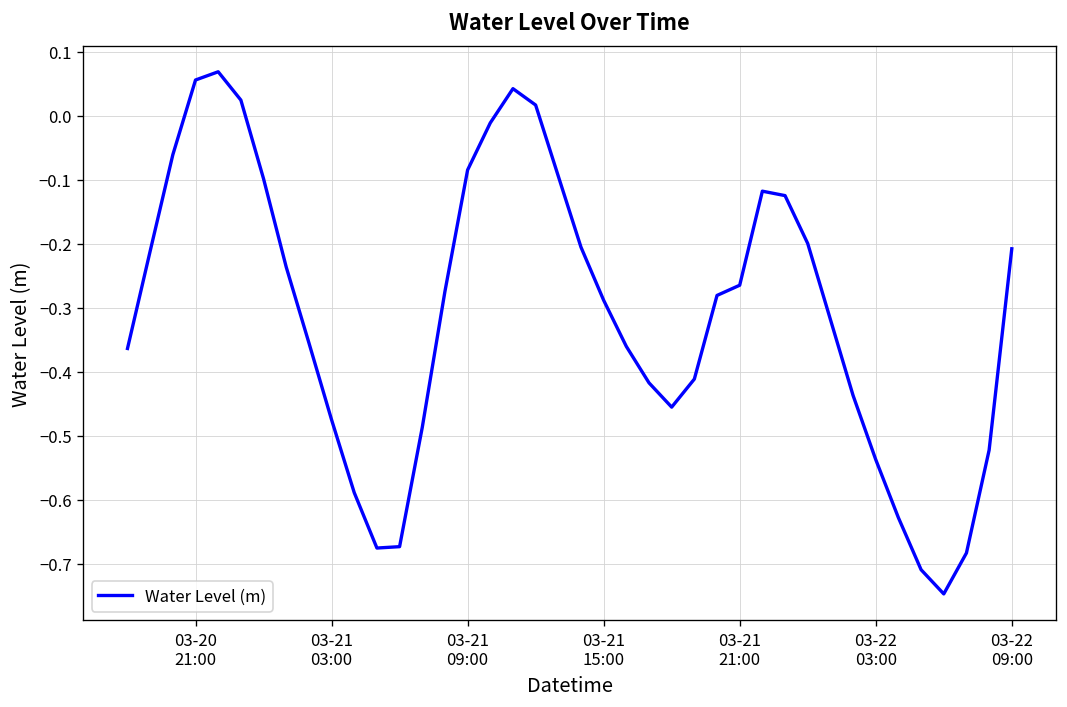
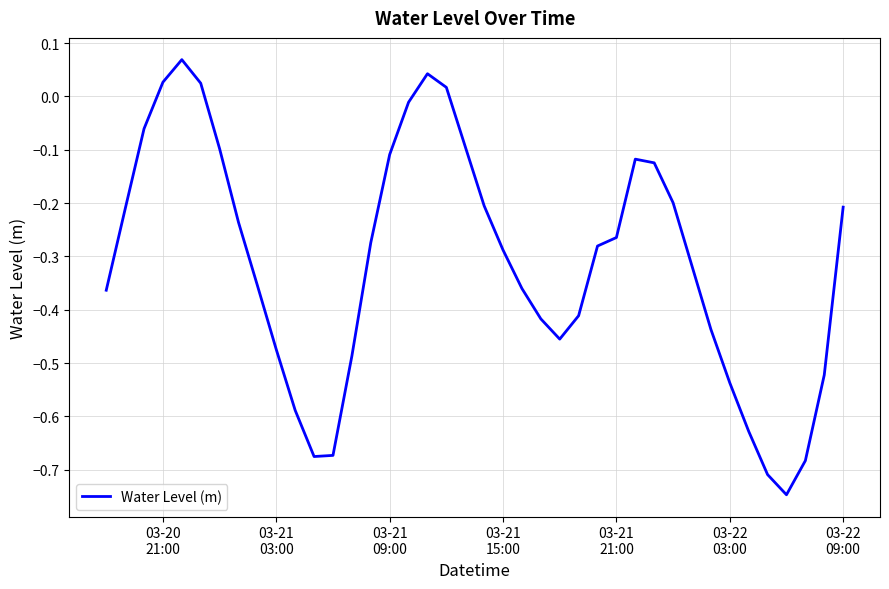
  {
-   "03-20 21:00": 0.06,
+   "03-20 21:00": 0.03,
    "03-21 03:00": -0.47,
-   "03-21 09:00": -0.08,
+   "03-21 09:00": -0.11,
    "03-21 15:00": -0.29,
    "03-21 21:00": -0.26,
    "03-22 03:00": -0.54,
    "03-22 09:00": -0.21
  }
